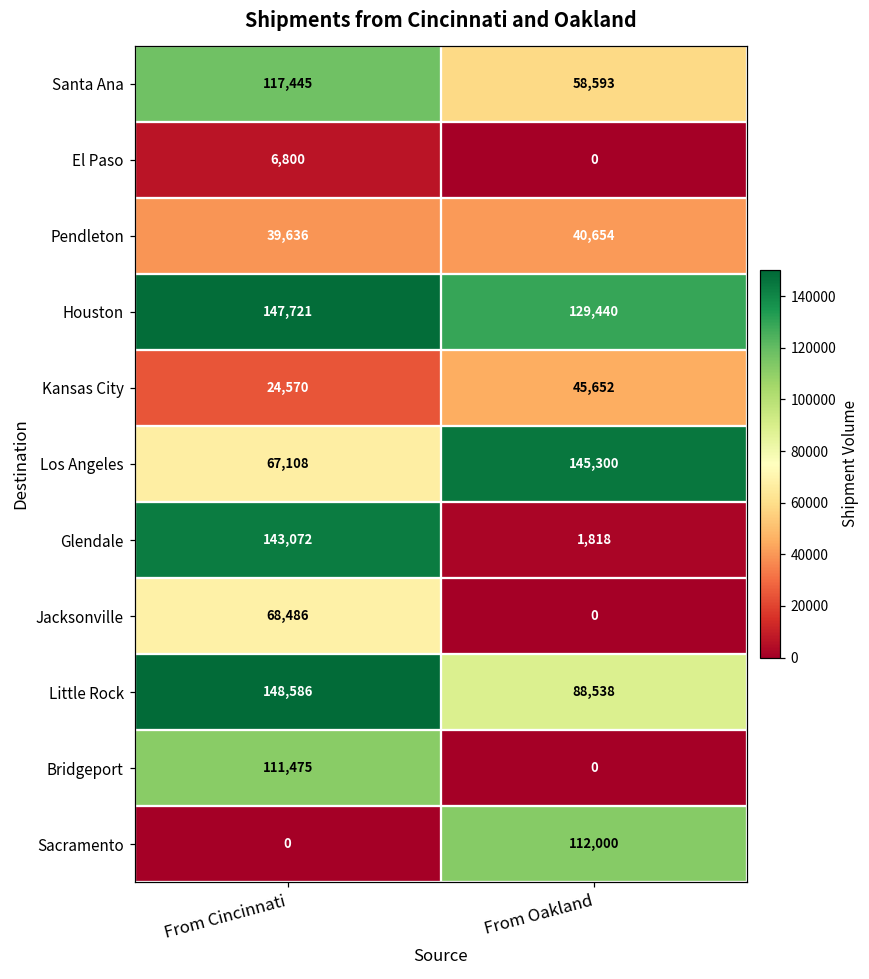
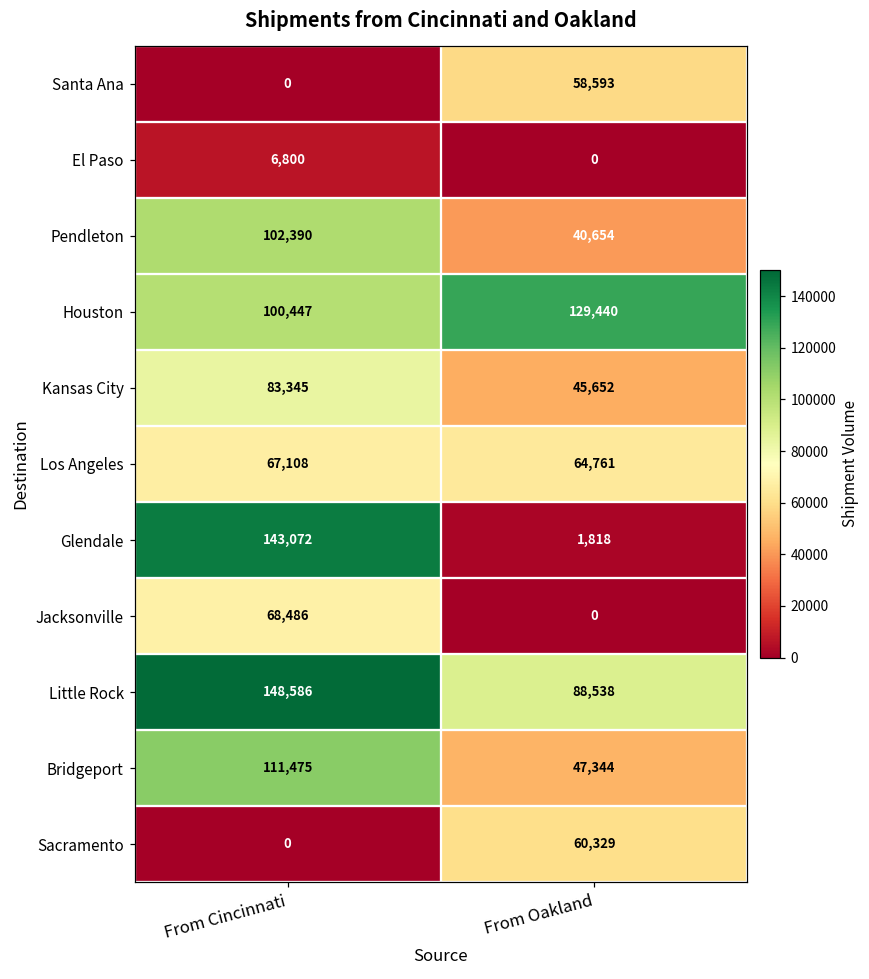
  {
    "Santa Ana": {
-     "From Cincinnati": "117,445",
+     "From Cincinnati": "0",
      "From Oakland": "58,593"
    },
    "El Paso": {
      "From Cincinnati": "6,800",
      "From Oakland": "0"
    },
    "Pendleton": {
-     "From Cincinnati": "39,636",
+     "From Cincinnati": "102,390",
      "From Oakland": "40,654"
    },
    "Houston": {
-     "From Cincinnati": "147,721",
+     "From Cincinnati": "100,447",
      "From Oakland": "129,440"
    },
    "Kansas City": {
-     "From Cincinnati": "24,570",
+     "From Cincinnati": "83,345",
      "From Oakland": "45,652"
    },
    "Los Angeles": {
      "From Cincinnati": "67,108",
-     "From Oakland": "145,300"
+     "From Oakland": "64,761"
    },
    "Glendale": {
      "From Cincinnati": "143,072",
      "From Oakland": "1,818"
    },
    "Jacksonville": {
      "From Cincinnati": "68,486",
      "From Oakland": "0"
    },
    "Little Rock": {
      "From Cincinnati": "148,586",
      "From Oakland": "88,538"
    },
    "Bridgeport": {
      "From Cincinnati": "111,475",
-     "From Oakland": "0"
+     "From Oakland": "47,344"
    },
    "Sacramento": {
      "From Cincinnati": "0",
-     "From Oakland": "112,000"
+     "From Oakland": "60,329"
    }
  }
